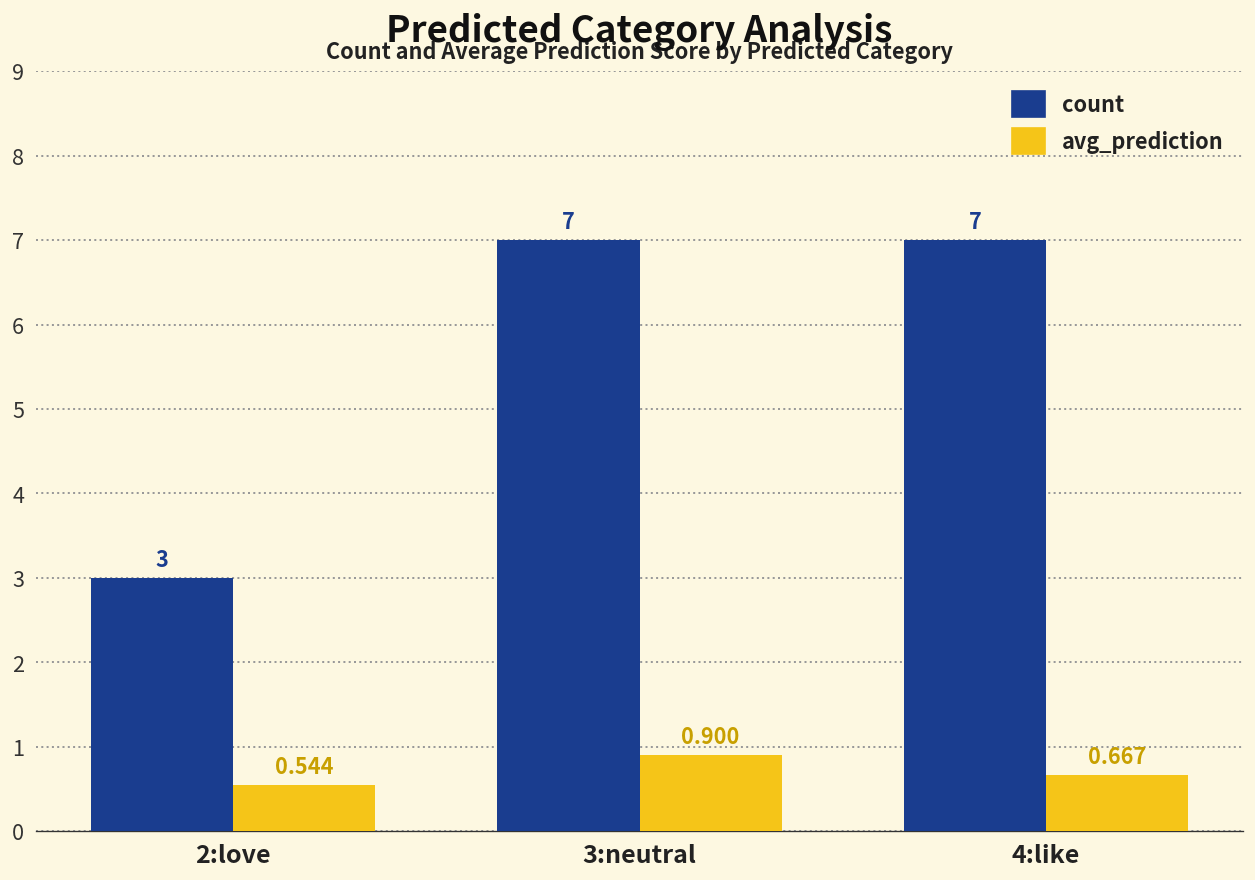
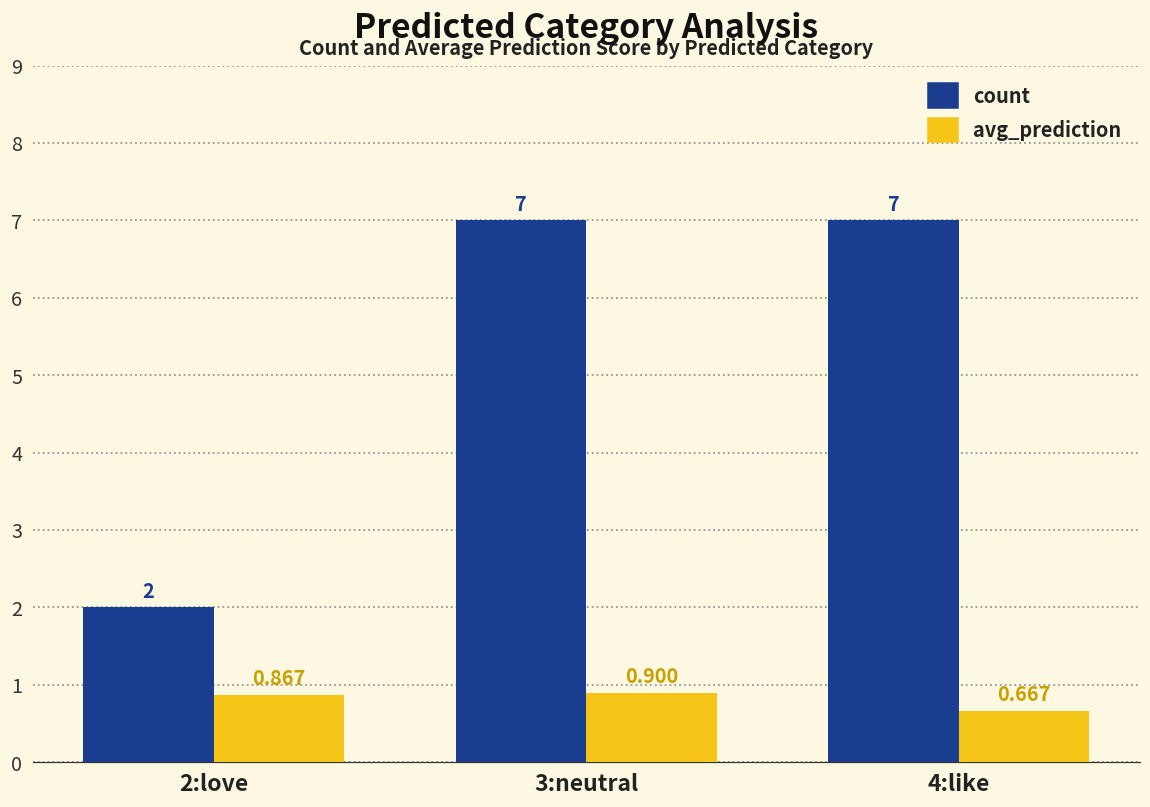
  {
    "count": {
-     "2:love": 3,
+     "2:love": 2,
      "3:neutral": 7,
      "4:like": 7
    },
    "avg_prediction": {
-     "2:love": 0.544,
+     "2:love": 0.867,
      "3:neutral": 0.900,
      "4:like": 0.667
    }
  }
